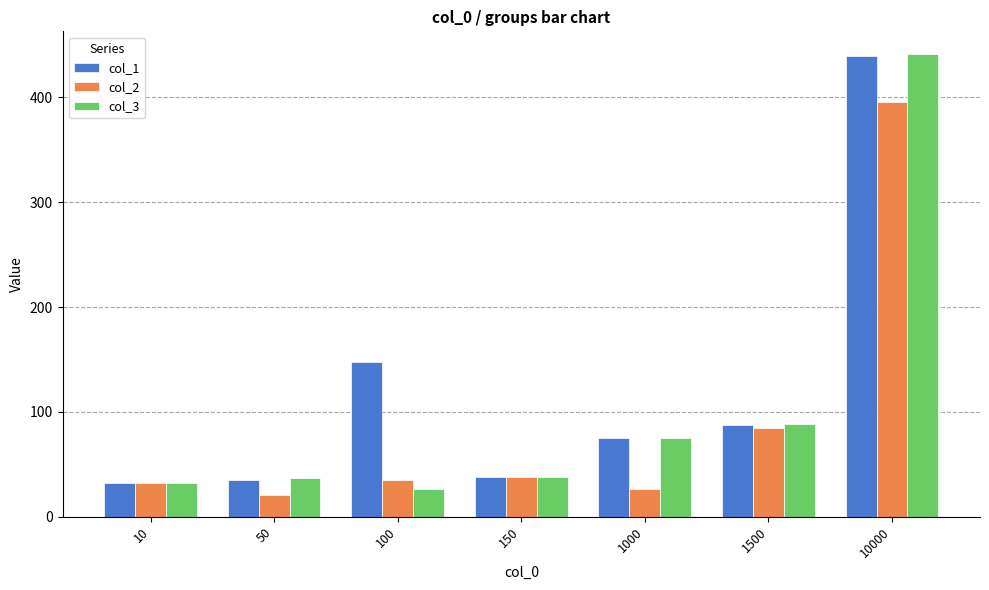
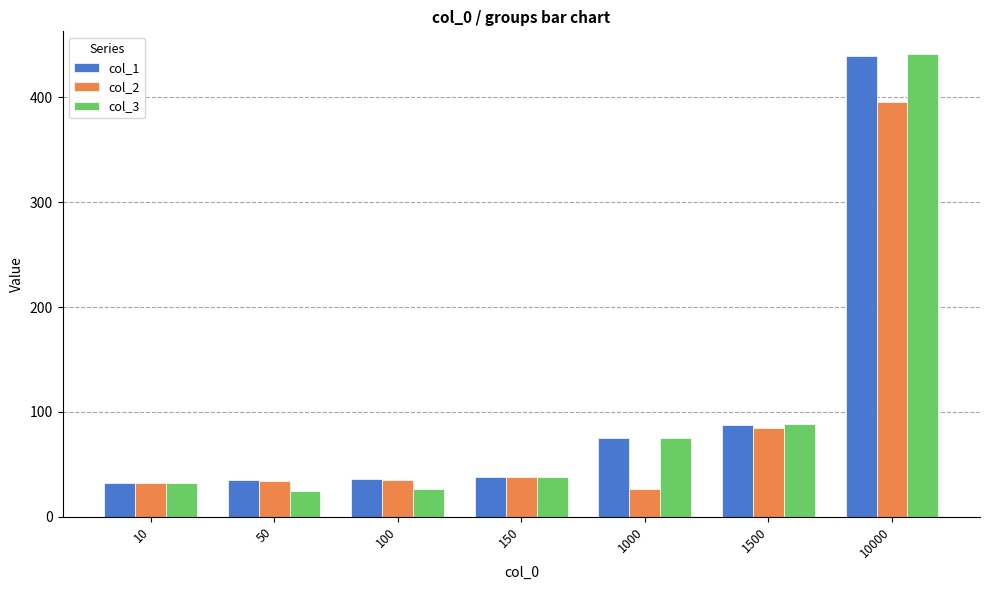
  {
    "col_1": {
      "10": 32,
      "50": 35,
-     "100": 147,
+     "100": 36,
      "150": 38,
      "1000": 75,
      "1500": 87,
      "10000": 439
    },
    "col_2": {
      "10": 32,
-     "50": 21,
+     "50": 34,
      "100": 35,
      "150": 38,
      "1000": 27,
      "1500": 85,
      "10000": 395
    },
    "col_3": {
      "10": 32,
-     "50": 37,
+     "50": 24,
      "100": 27,
      "150": 38,
      "1000": 75,
      "1500": 88,
      "10000": 441
    }
  }
